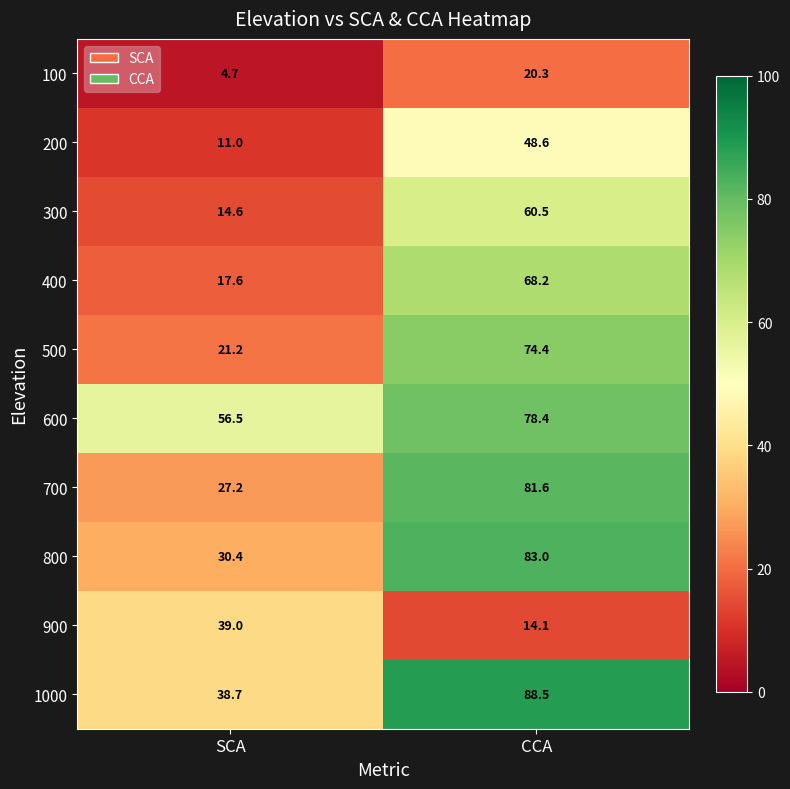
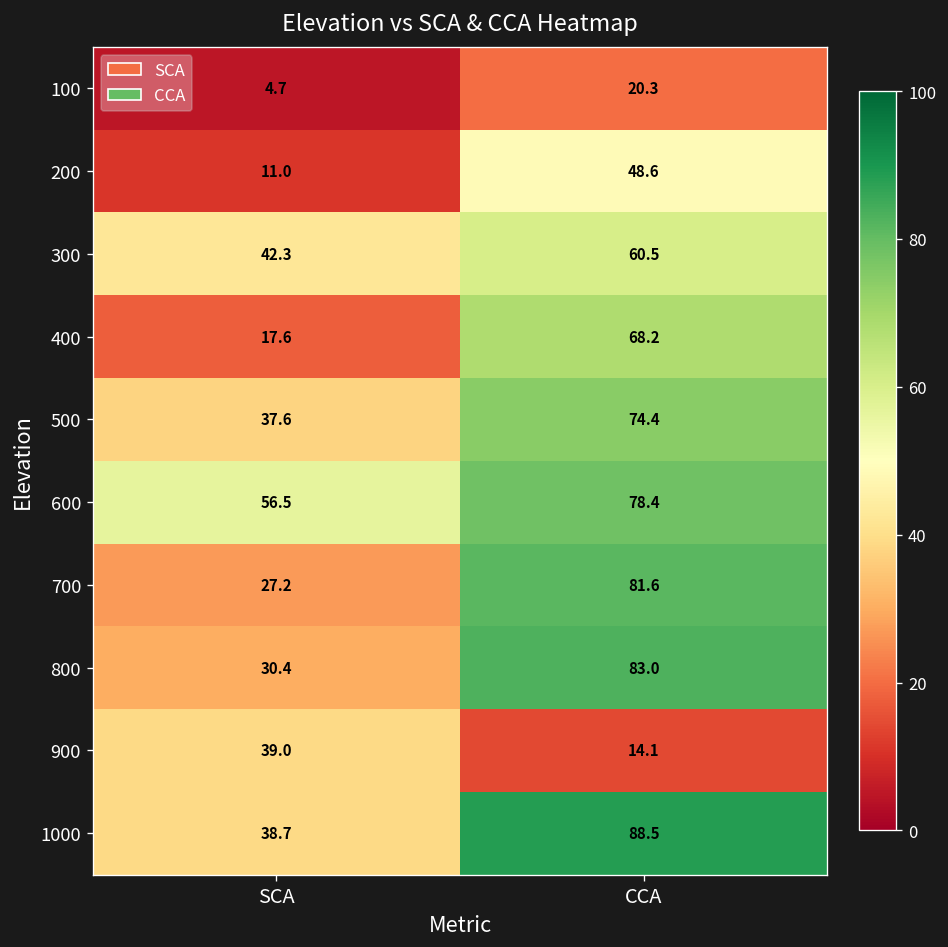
  {
    "100": {
      "SCA": 4.7,
      "CCA": 20.3
    },
    "200": {
      "SCA": 11.0,
      "CCA": 48.6
    },
    "300": {
-     "SCA": 14.6,
+     "SCA": 42.3,
      "CCA": 60.5
    },
    "400": {
      "SCA": 17.6,
      "CCA": 68.2
    },
    "500": {
-     "SCA": 21.2,
+     "SCA": 37.6,
      "CCA": 74.4
    },
    "600": {
      "SCA": 56.5,
      "CCA": 78.4
    },
    "700": {
      "SCA": 27.2,
      "CCA": 81.6
    },
    "800": {
      "SCA": 30.4,
      "CCA": 83.0
    },
    "900": {
      "SCA": 39.0,
      "CCA": 14.1
    },
    "1000": {
      "SCA": 38.7,
      "CCA": 88.5
    }
  }
